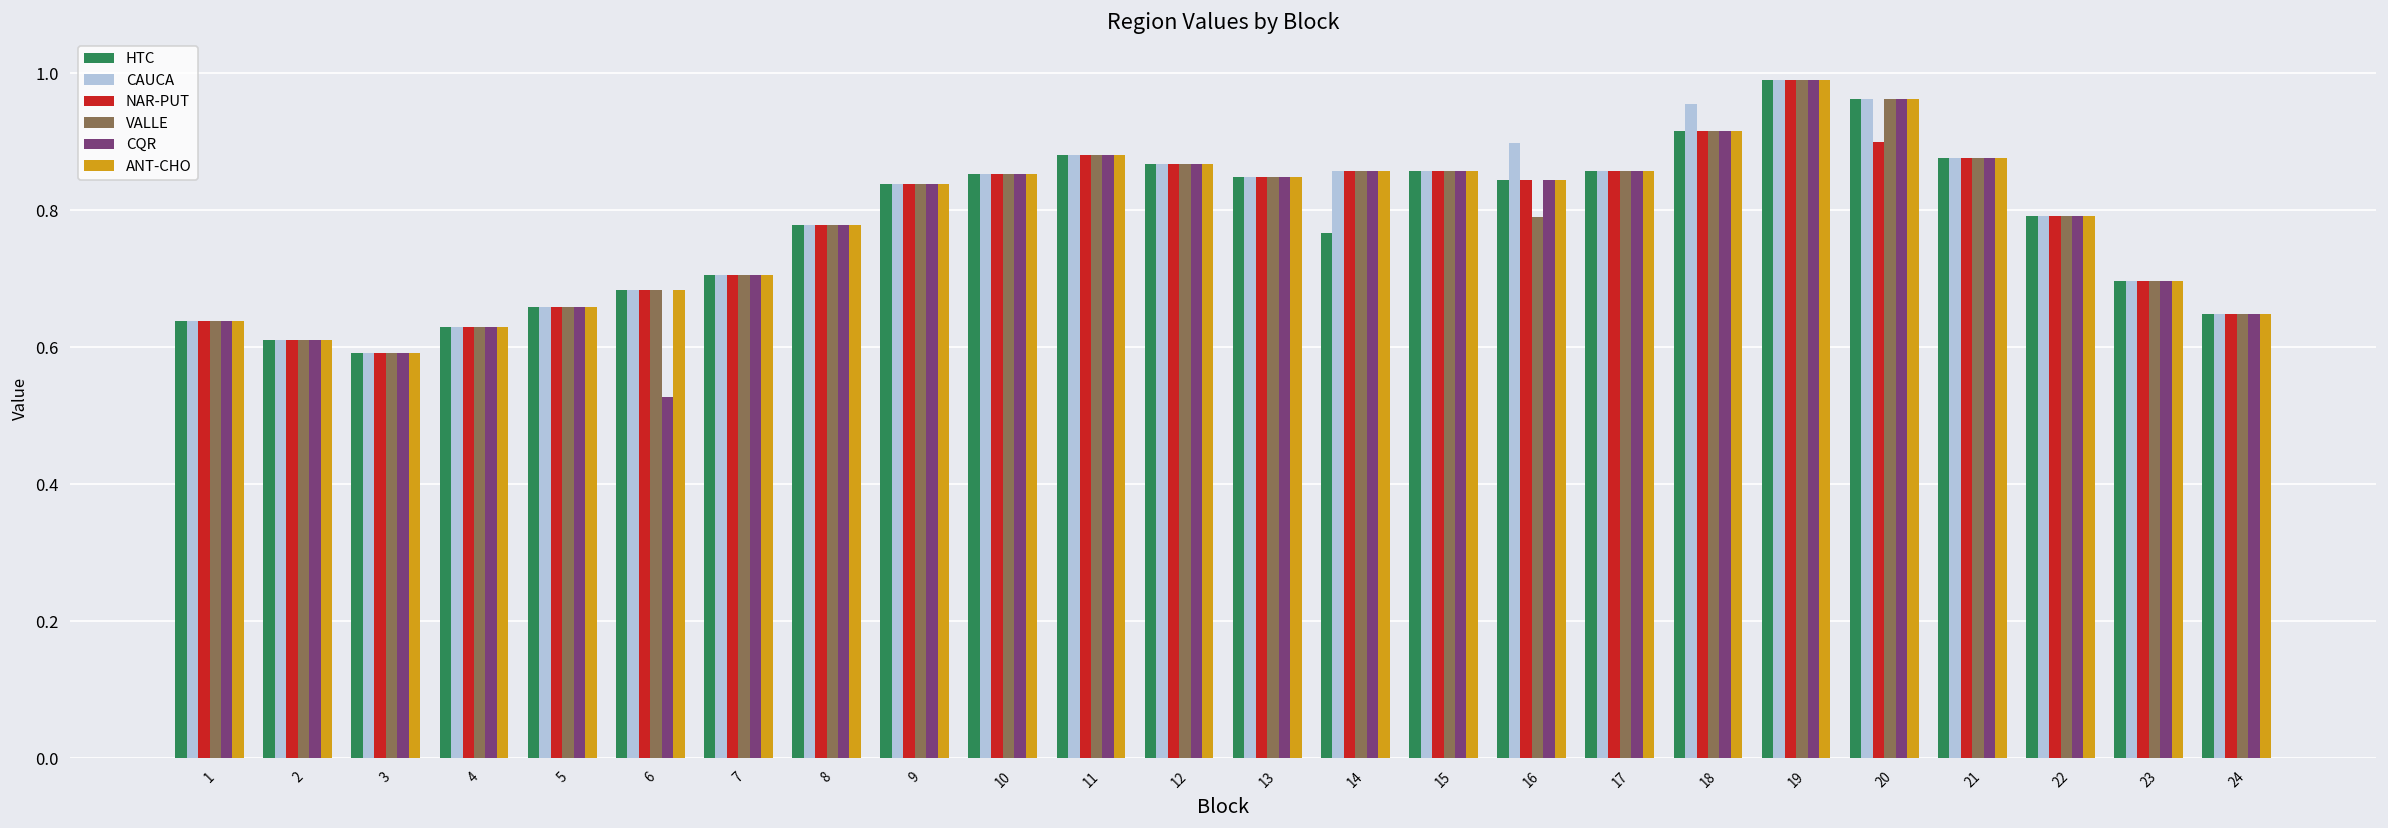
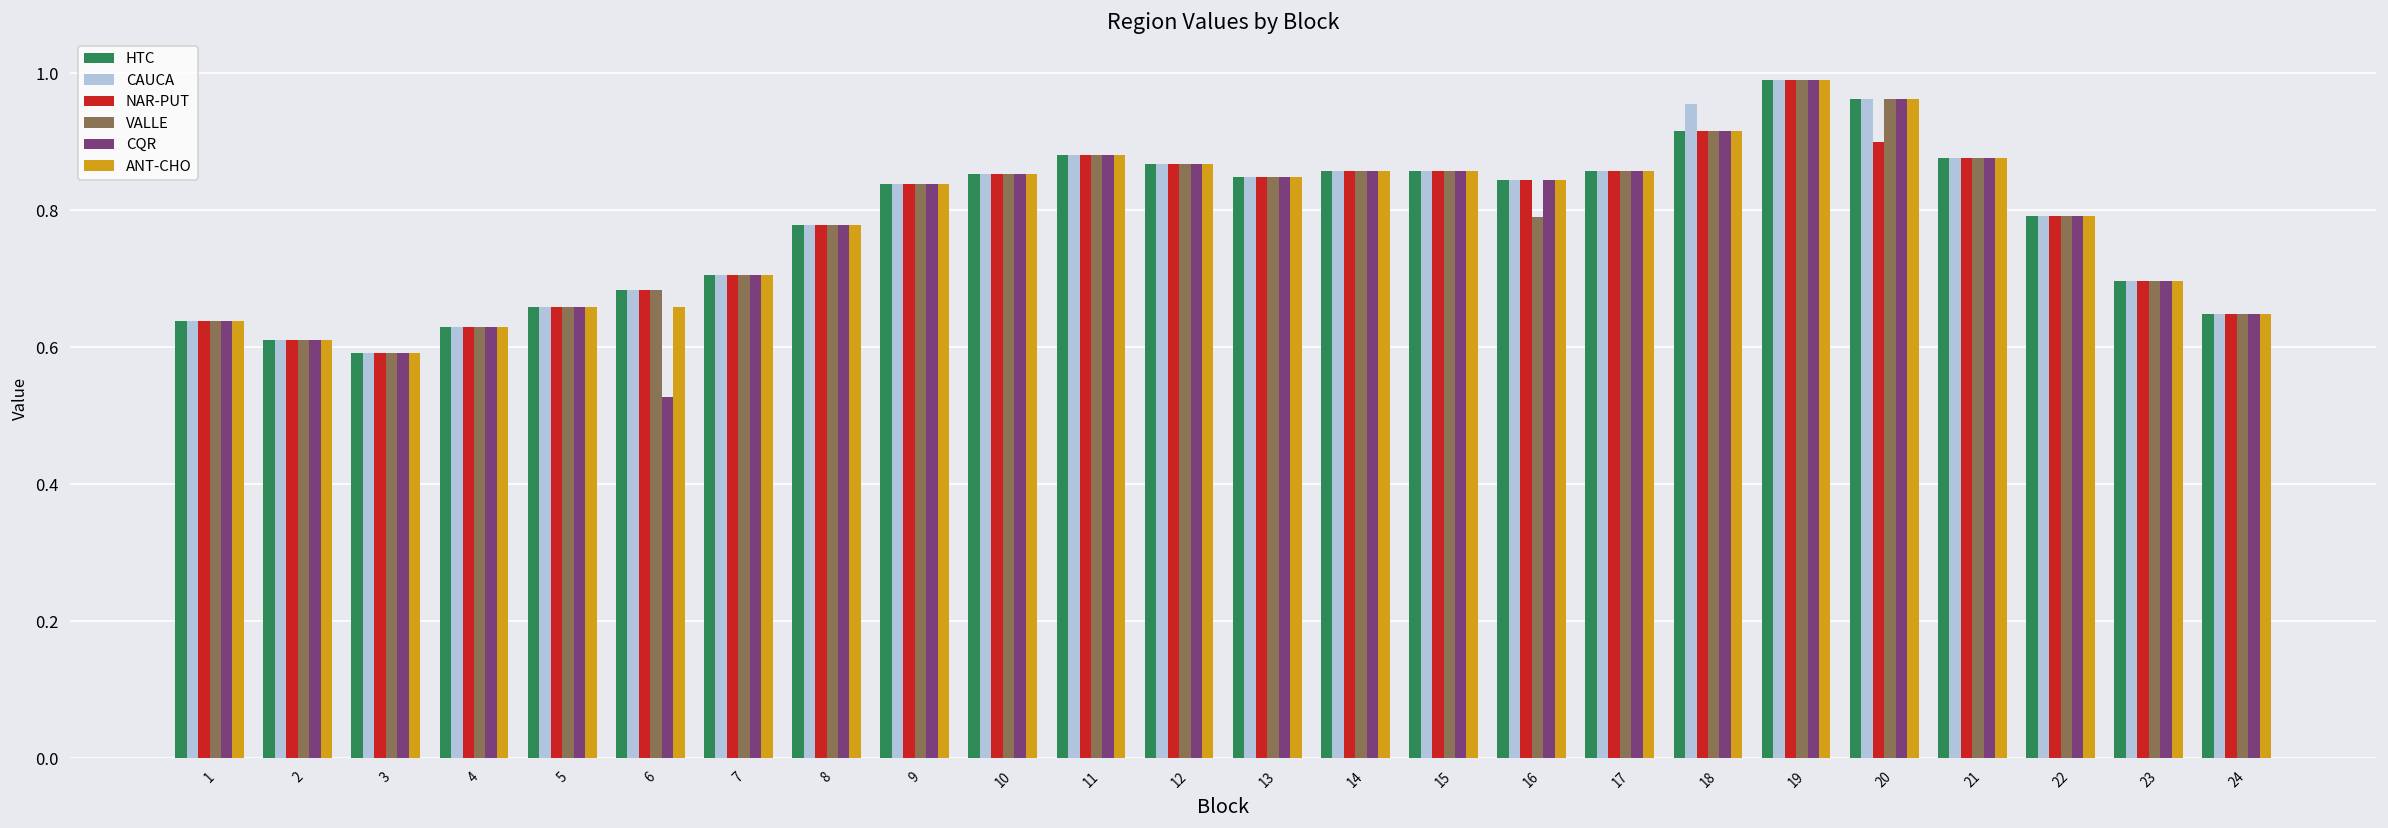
  {
    "HTC": {
      "1": 0.64,
      "2": 0.61,
      "3": 0.59,
      "4": 0.63,
      "5": 0.66,
      "6": 0.68,
      "7": 0.71,
      "8": 0.78,
      "9": 0.84,
      "10": 0.85,
      "11": 0.88,
      "12": 0.87,
      "13": 0.85,
-     "14": 0.77,
+     "14": 0.86,
      "15": 0.86,
      "16": 0.84,
      "17": 0.86,
      "18": 0.92,
      "19": 0.99,
      "20": 0.96,
      "21": 0.88,
      "22": 0.79,
      "23": 0.70,
      "24": 0.65
    },
    "CAUCA": {
      "1": 0.64,
      "2": 0.61,
      "3": 0.59,
      "4": 0.63,
      "5": 0.66,
      "6": 0.68,
      "7": 0.71,
      "8": 0.78,
      "9": 0.84,
      "10": 0.85,
      "11": 0.88,
      "12": 0.87,
      "13": 0.85,
      "14": 0.86,
      "15": 0.86,
-     "16": 0.90,
+     "16": 0.84,
      "17": 0.86,
      "18": 0.95,
      "19": 0.99,
      "20": 0.96,
      "21": 0.88,
      "22": 0.79,
      "23": 0.70,
      "24": 0.65
    },
    "NAR-PUT": {
      "1": 0.64,
      "2": 0.61,
      "3": 0.59,
      "4": 0.63,
      "5": 0.66,
      "6": 0.68,
      "7": 0.71,
      "8": 0.78,
      "9": 0.84,
      "10": 0.85,
      "11": 0.88,
      "12": 0.87,
      "13": 0.85,
      "14": 0.86,
      "15": 0.86,
      "16": 0.84,
      "17": 0.86,
      "18": 0.92,
      "19": 0.99,
      "20": 0.90,
      "21": 0.88,
      "22": 0.79,
      "23": 0.70,
      "24": 0.65
    },
    "VALLE": {
      "1": 0.64,
      "2": 0.61,
      "3": 0.59,
      "4": 0.63,
      "5": 0.66,
      "6": 0.68,
      "7": 0.71,
      "8": 0.78,
      "9": 0.84,
      "10": 0.85,
      "11": 0.88,
      "12": 0.87,
      "13": 0.85,
      "14": 0.86,
      "15": 0.86,
      "16": 0.79,
      "17": 0.86,
      "18": 0.92,
      "19": 0.99,
      "20": 0.96,
      "21": 0.88,
      "22": 0.79,
      "23": 0.70,
      "24": 0.65
    },
    "CQR": {
      "1": 0.64,
      "2": 0.61,
      "3": 0.59,
      "4": 0.63,
      "5": 0.66,
      "6": 0.53,
      "7": 0.71,
      "8": 0.78,
      "9": 0.84,
      "10": 0.85,
      "11": 0.88,
      "12": 0.87,
      "13": 0.85,
      "14": 0.86,
      "15": 0.86,
      "16": 0.84,
      "17": 0.86,
      "18": 0.92,
      "19": 0.99,
      "20": 0.96,
      "21": 0.88,
      "22": 0.79,
      "23": 0.70,
      "24": 0.65
    },
    "ANT-CHO": {
      "1": 0.64,
      "2": 0.61,
      "3": 0.59,
      "4": 0.63,
      "5": 0.66,
-     "6": 0.68,
+     "6": 0.66,
      "7": 0.71,
      "8": 0.78,
      "9": 0.84,
      "10": 0.85,
      "11": 0.88,
      "12": 0.87,
      "13": 0.85,
      "14": 0.86,
      "15": 0.86,
      "16": 0.84,
      "17": 0.86,
      "18": 0.92,
      "19": 0.99,
      "20": 0.96,
      "21": 0.88,
      "22": 0.79,
      "23": 0.70,
      "24": 0.65
    }
  }
